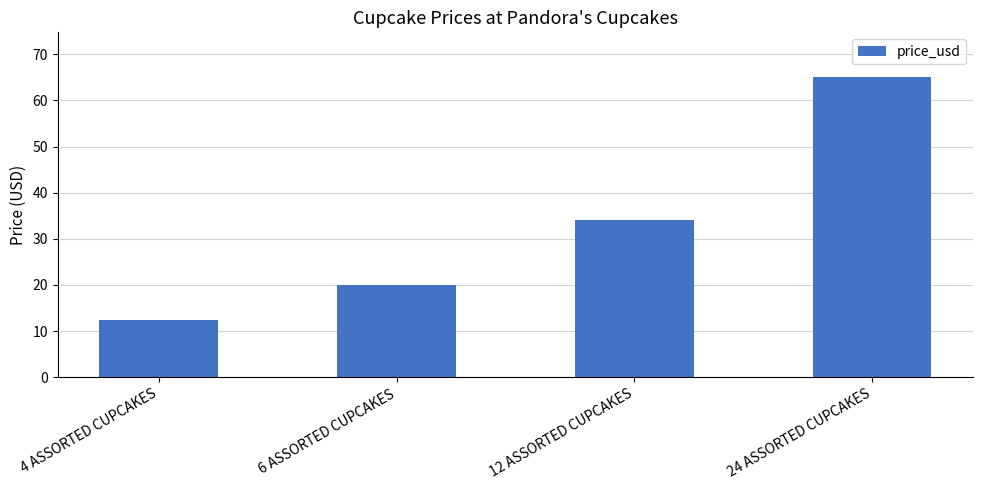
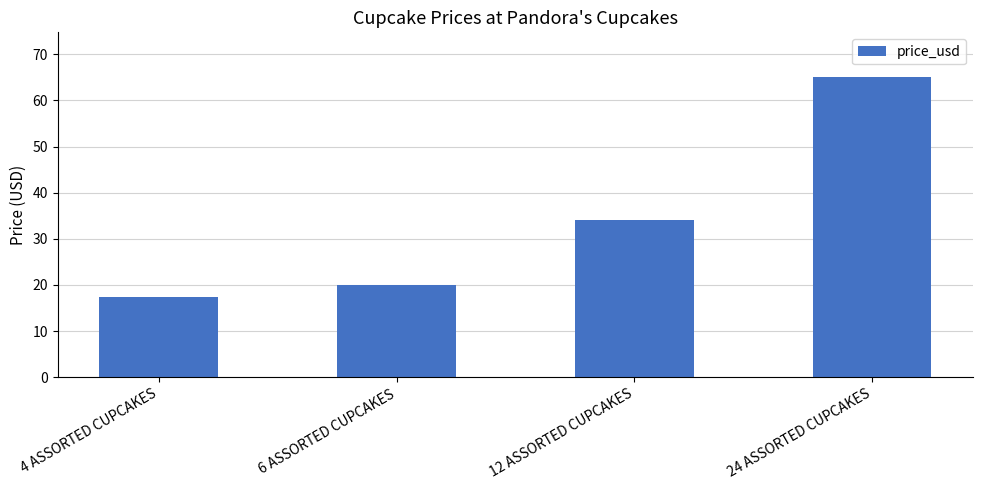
  {
-   "4 ASSORTED CUPCAKES": 13,
+   "4 ASSORTED CUPCAKES": 17,
    "6 ASSORTED CUPCAKES": 20,
    "12 ASSORTED CUPCAKES": 34,
    "24 ASSORTED CUPCAKES": 65
  }
